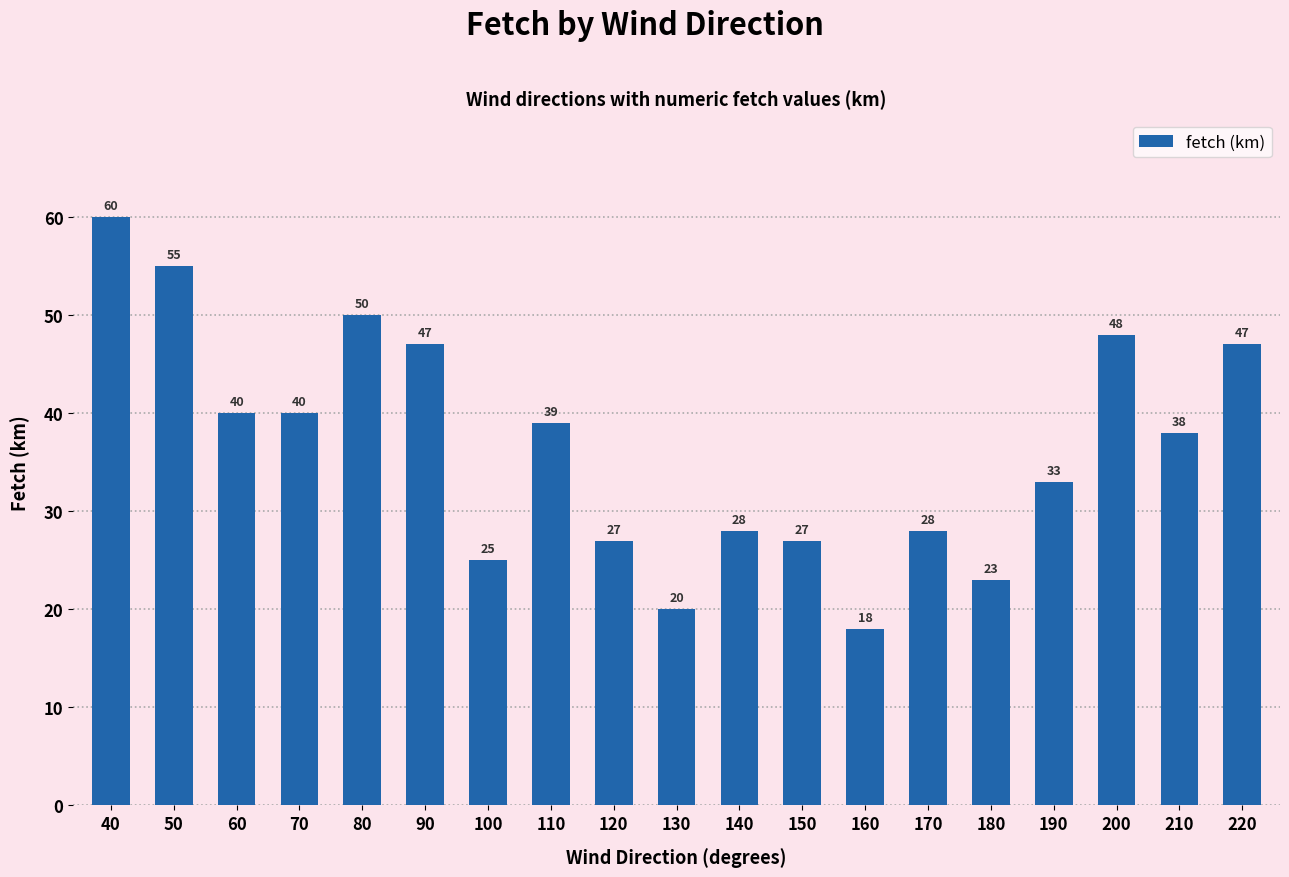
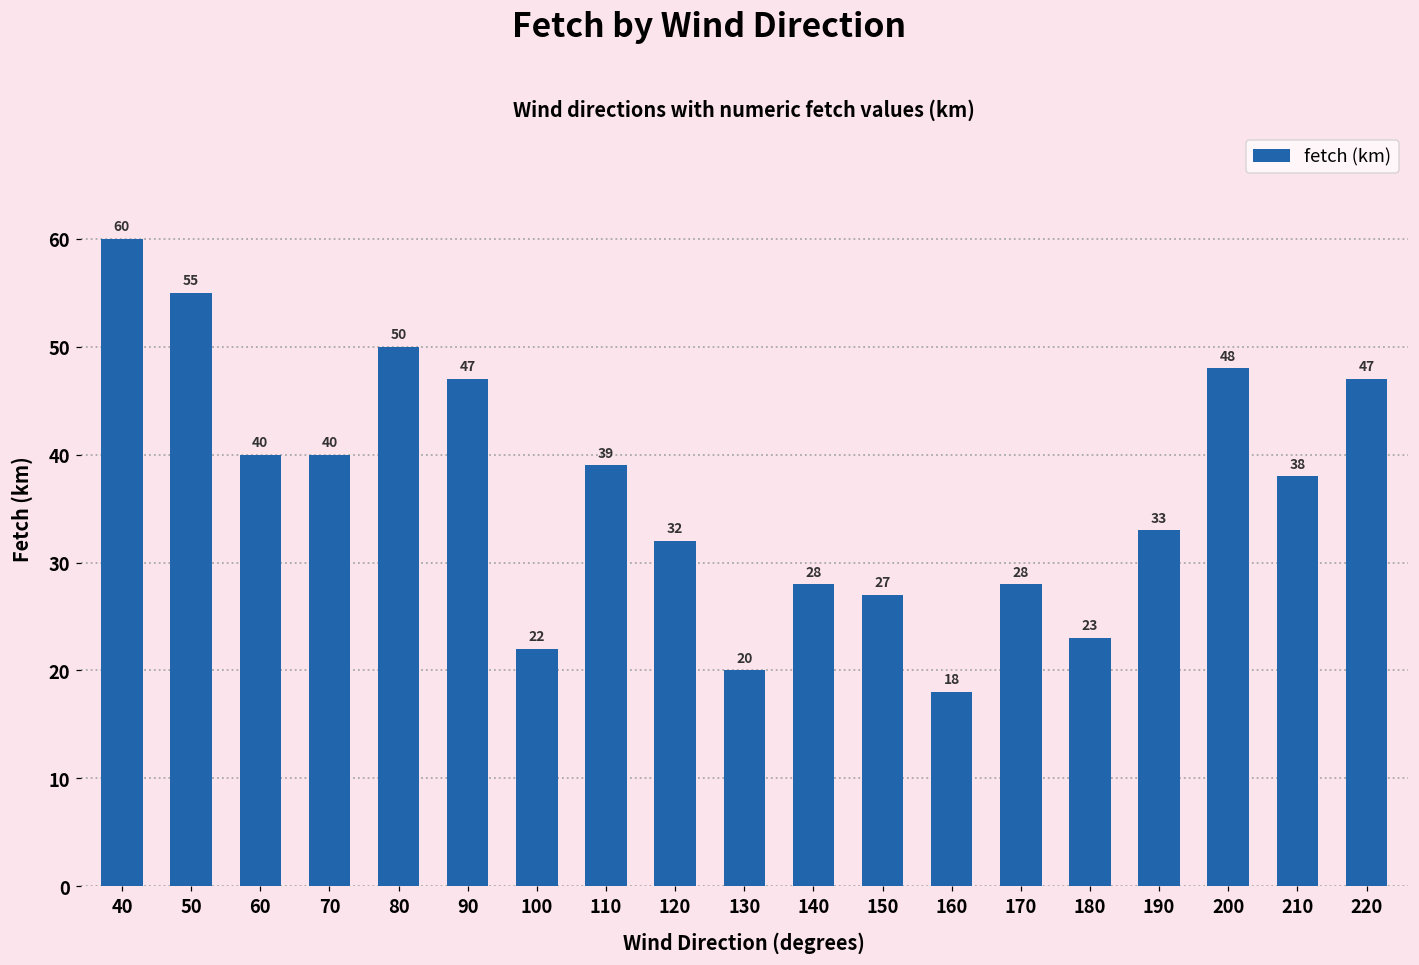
  {
    "40": 60,
    "50": 55,
    "60": 40,
    "70": 40,
    "80": 50,
    "90": 47,
-   "100": 25,
+   "100": 22,
    "110": 39,
-   "120": 27,
+   "120": 32,
    "130": 20,
    "140": 28,
    "150": 27,
    "160": 18,
    "170": 28,
    "180": 23,
    "190": 33,
    "200": 48,
    "210": 38,
    "220": 47
  }
